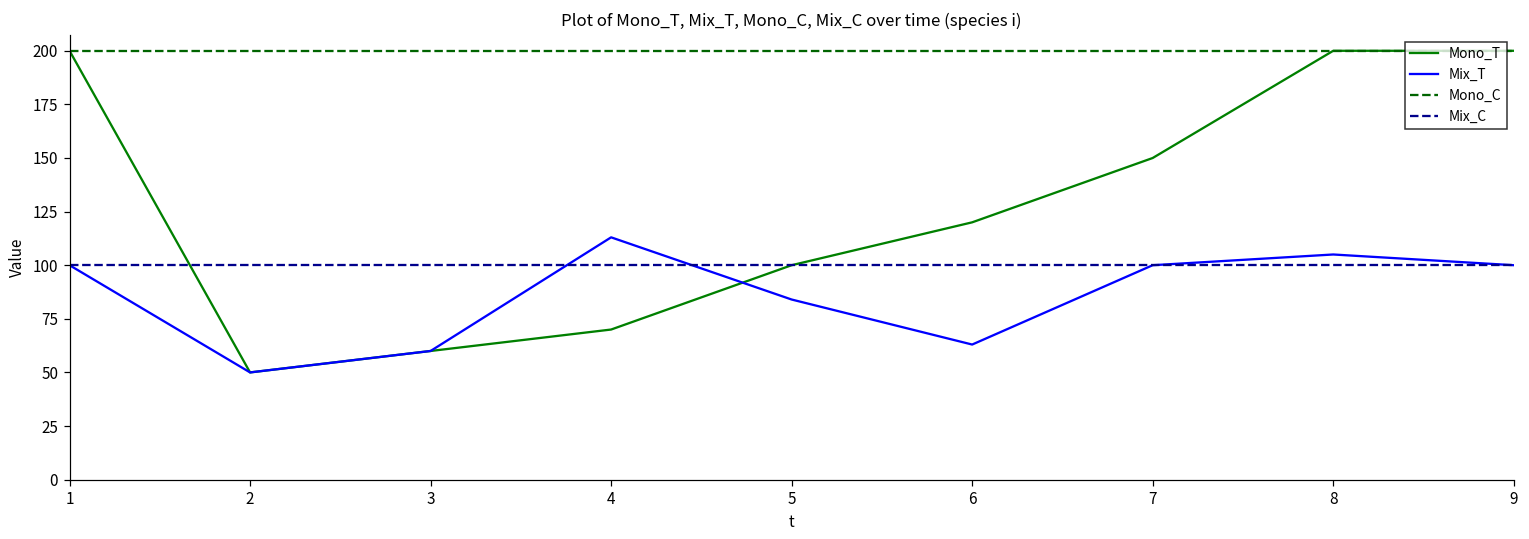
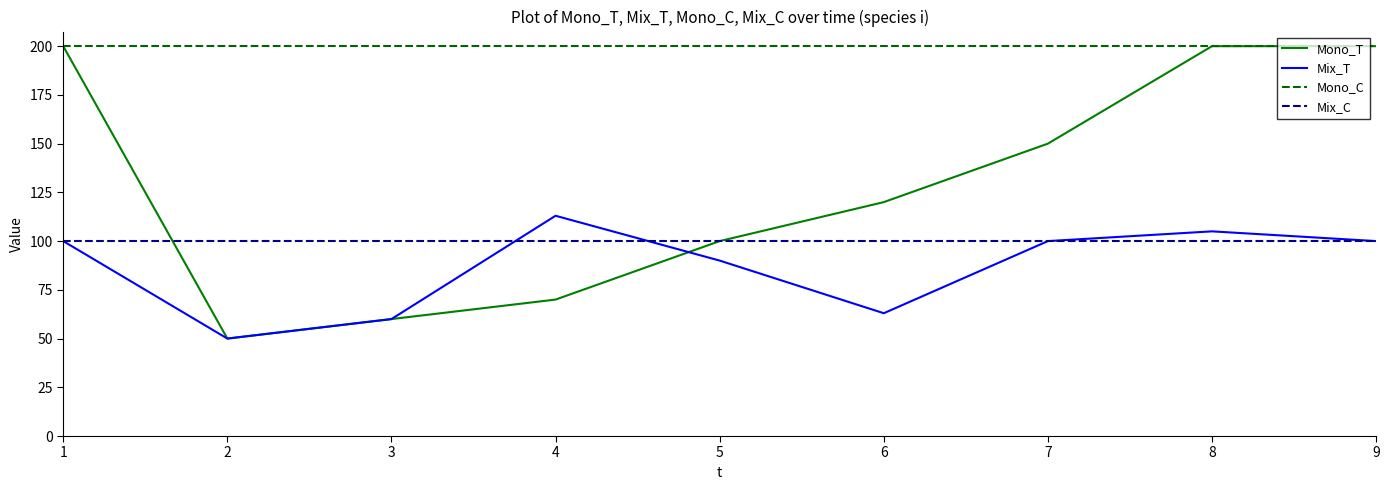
  {
    "Mix_T": {
      "4": 113,
-     "5": 84,
+     "5": 90,
      "6": 63,
      "8": 105
    },
    "Mix_C": {
      "2": 100,
      "3": 100,
      "4": 100,
      "6": 100,
      "8": 100
    }
  }
